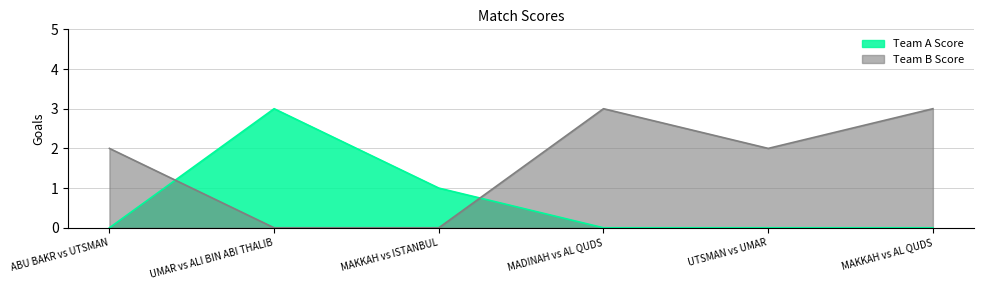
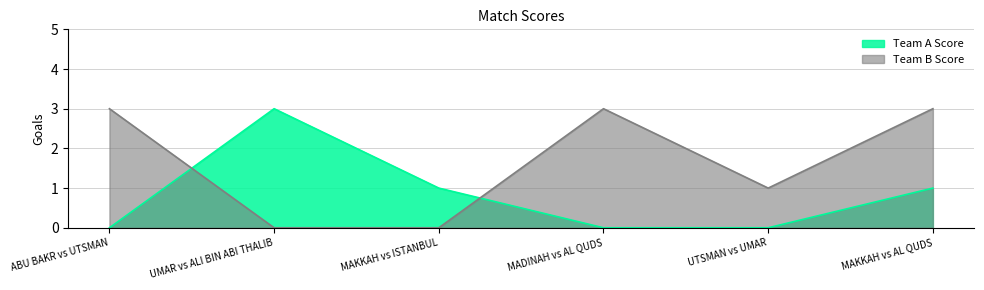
  {
    "Team A Score": {
      "ABU BAKR vs UTSMAN": 0,
      "UMAR vs ALI BIN ABI THALIB": 3,
      "MAKKAH vs ISTANBUL": 1,
      "MADINAH vs AL QUDS": 0,
      "UTSMAN vs UMAR": 0,
-     "MAKKAH vs AL QUDS": 0
+     "MAKKAH vs AL QUDS": 1
    },
    "Team B Score": {
-     "ABU BAKR vs UTSMAN": 2,
+     "ABU BAKR vs UTSMAN": 3,
      "UMAR vs ALI BIN ABI THALIB": 0,
      "MAKKAH vs ISTANBUL": 0,
      "MADINAH vs AL QUDS": 3,
-     "UTSMAN vs UMAR": 2,
+     "UTSMAN vs UMAR": 1,
      "MAKKAH vs AL QUDS": 3
    }
  }
